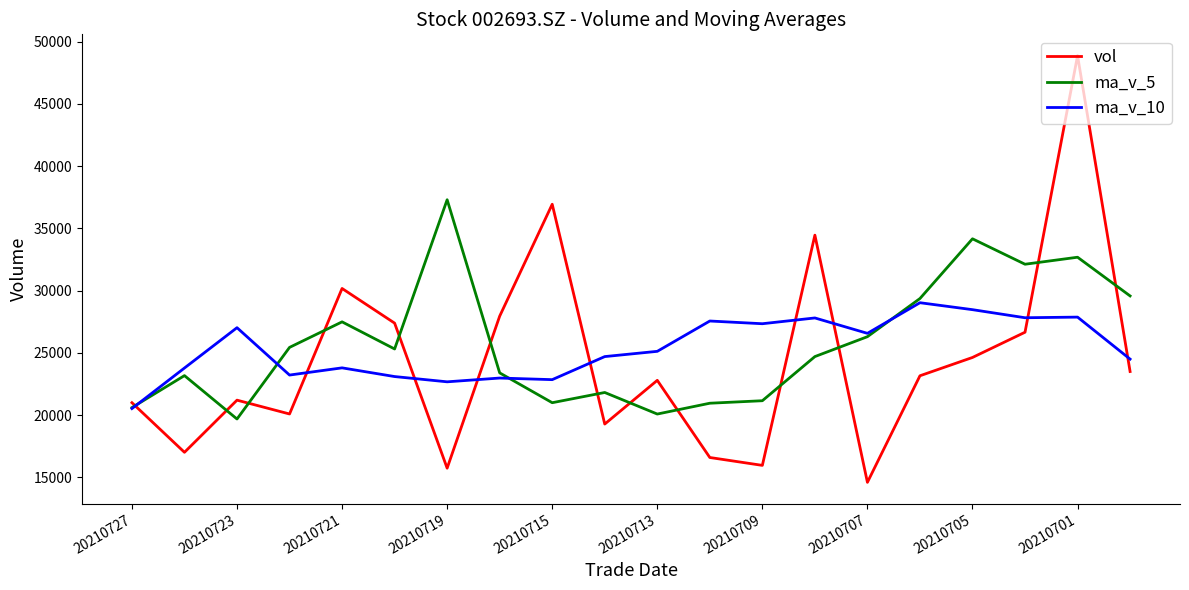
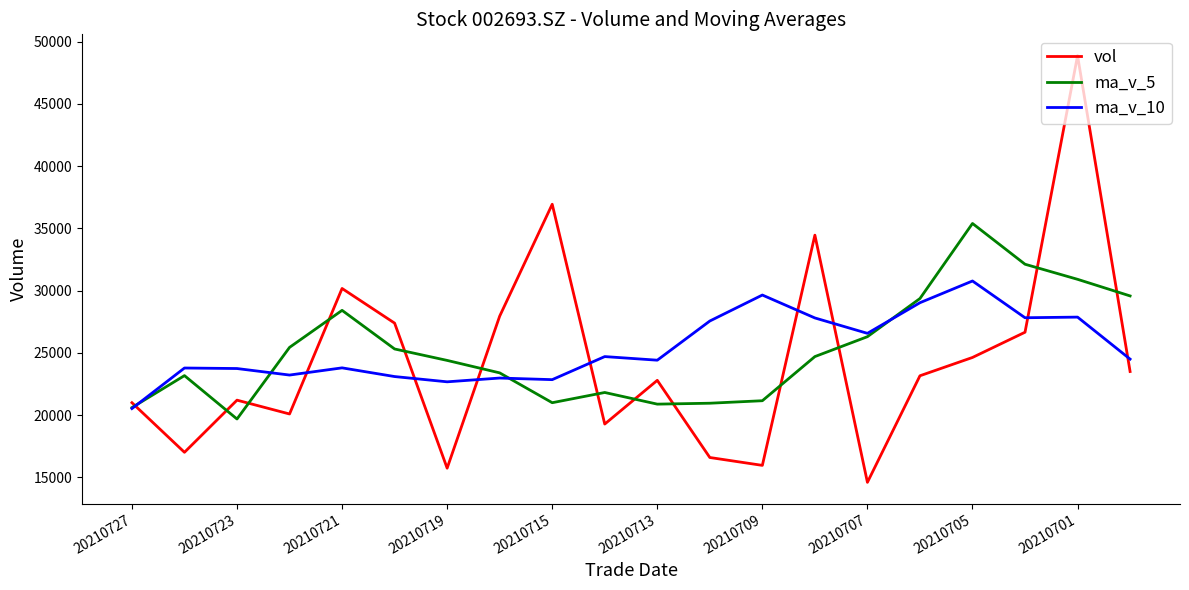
  {
    "vol": {
      "20210727": 21000,
      "20210723": 21200,
      "20210721": 30200,
      "20210719": 15700,
      "20210715": 36900,
      "20210713": 22800,
      "20210709": 16000,
      "20210707": 14600,
      "20210705": 24600
    },
    "ma_v_5": {
      "20210723": 19700,
-     "20210721": 27500,
-     "20210719": 37300,
+     "20210721": 28400,
+     "20210719": 24400,
      "20210715": 21000,
-     "20210713": 20100,
+     "20210713": 20900,
      "20210709": 21100,
      "20210707": 26300,
-     "20210705": 34200,
-     "20210701": 32700
+     "20210705": 35400,
+     "20210701": 30900
    },
    "ma_v_10": {
-     "20210723": 27000,
+     "20210723": 23700,
      "20210721": 23800,
      "20210719": 22700,
      "20210715": 22800,
-     "20210713": 25100,
-     "20210709": 27300,
+     "20210713": 24400,
+     "20210709": 29600,
      "20210707": 26600,
-     "20210705": 28500,
+     "20210705": 30800,
      "20210701": 27900
    }
  }
